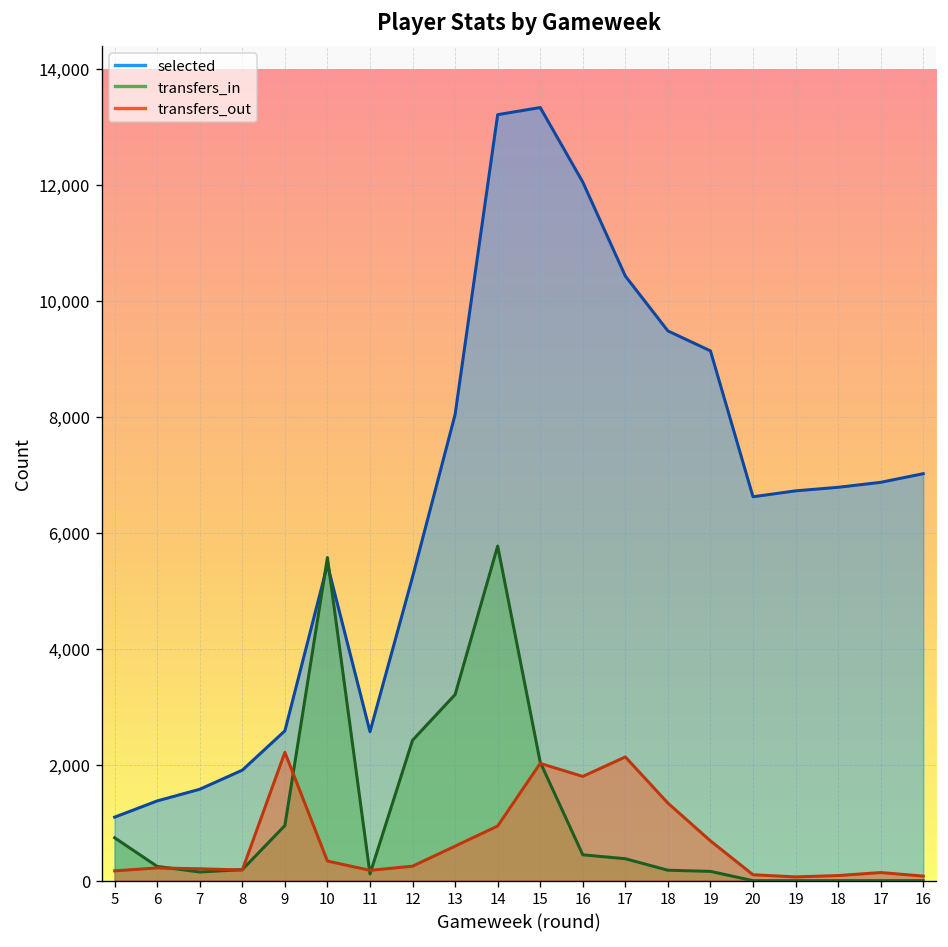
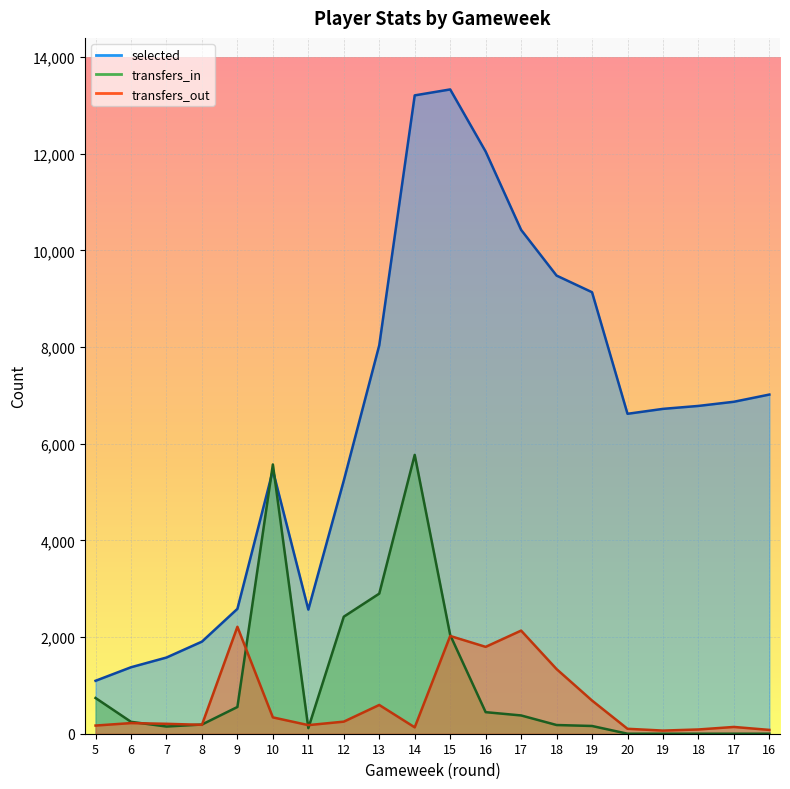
  {
    "selected": {
      "5": "1,100",
      "6": "1,400",
      "7": "1,600",
      "8": "1,900",
      "9": "2,600",
      "10": "5,400",
      "11": "2,600",
      "12": "5,200",
      "13": "8,000",
      "14": "13,200",
      "15": "13,300",
      "20": "6,600"
    },
    "transfers_in": {
      "5": "700",
      "7": "100",
-     "9": "1,000",
+     "9": "600",
      "10": "5,600",
      "11": "100",
      "12": "2,400",
-     "13": "3,200",
+     "13": "2,900",
      "14": "5,800",
      "20": "0"
    },
    "transfers_out": {
      "5": "200",
      "7": "200",
      "9": "2,200",
      "10": "300",
      "11": "200",
      "12": "300",
      "13": "600",
-     "14": "900",
+     "14": "100",
      "20": "100"
    }
  }
